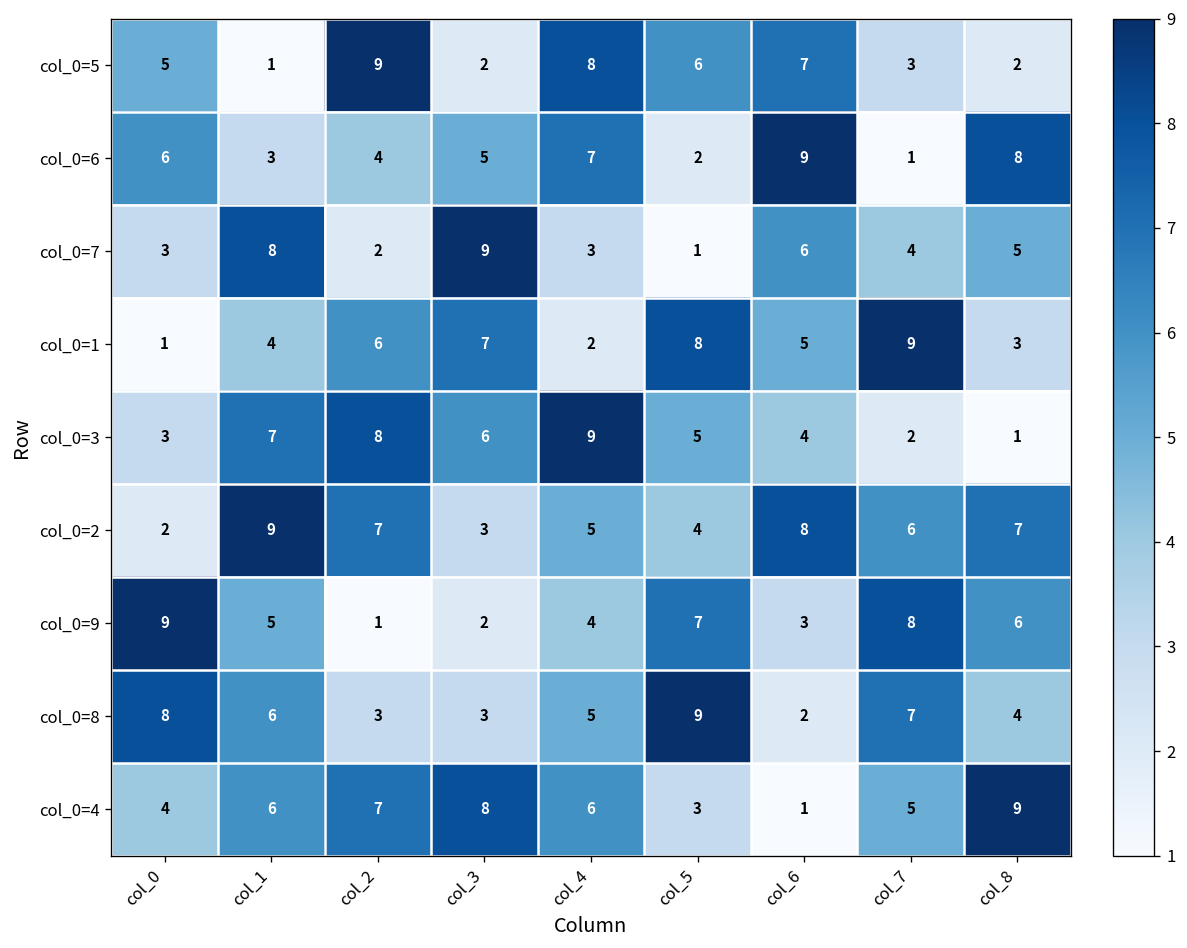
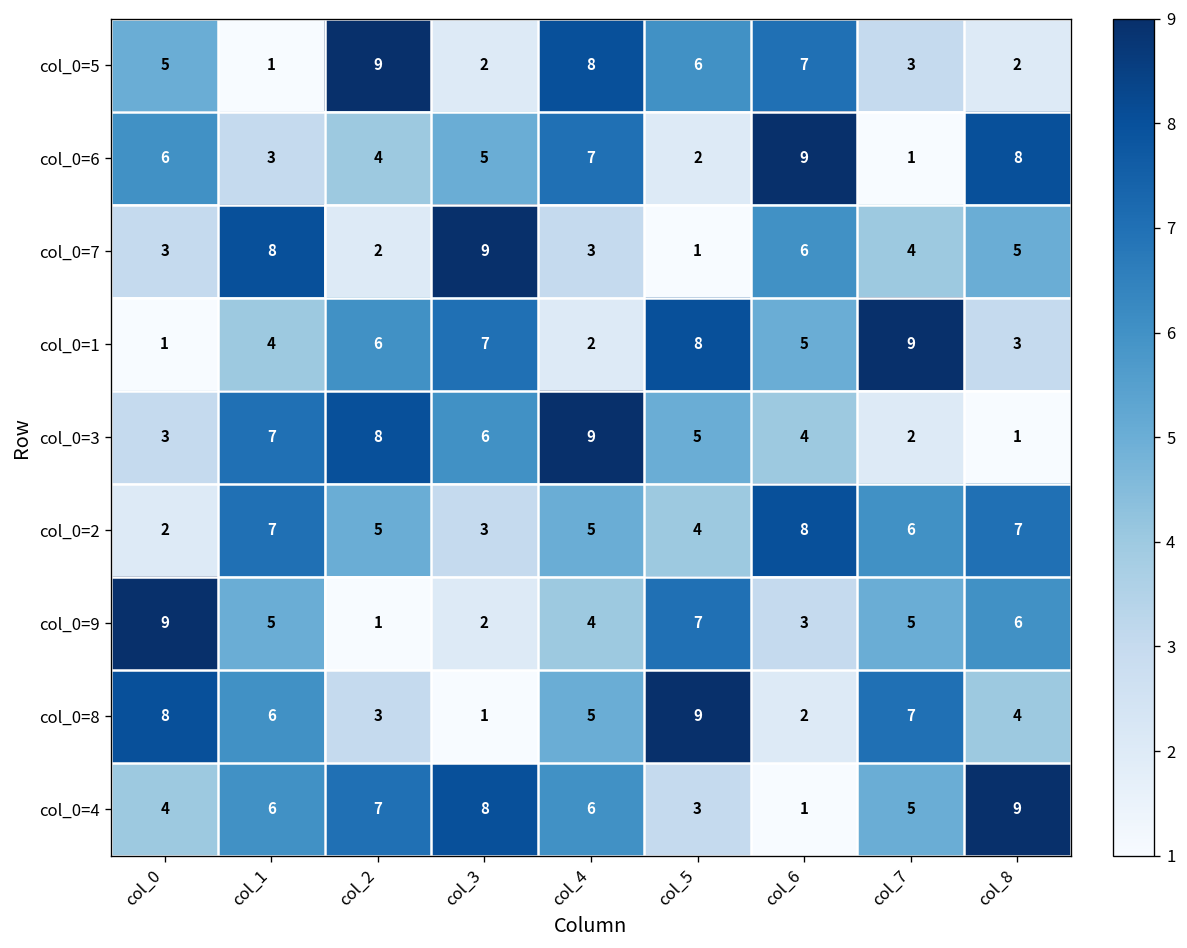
  {
    "col_0=5": {
      "col_0": 5,
      "col_1": 1,
      "col_2": 9,
      "col_3": 2,
      "col_4": 8,
      "col_5": 6,
      "col_6": 7,
      "col_7": 3,
      "col_8": 2
    },
    "col_0=6": {
      "col_0": 6,
      "col_1": 3,
      "col_2": 4,
      "col_3": 5,
      "col_4": 7,
      "col_5": 2,
      "col_6": 9,
      "col_7": 1,
      "col_8": 8
    },
    "col_0=7": {
      "col_0": 3,
      "col_1": 8,
      "col_2": 2,
      "col_3": 9,
      "col_4": 3,
      "col_5": 1,
      "col_6": 6,
      "col_7": 4,
      "col_8": 5
    },
    "col_0=1": {
      "col_0": 1,
      "col_1": 4,
      "col_2": 6,
      "col_3": 7,
      "col_4": 2,
      "col_5": 8,
      "col_6": 5,
      "col_7": 9,
      "col_8": 3
    },
    "col_0=3": {
      "col_0": 3,
      "col_1": 7,
      "col_2": 8,
      "col_3": 6,
      "col_4": 9,
      "col_5": 5,
      "col_6": 4,
      "col_7": 2,
      "col_8": 1
    },
    "col_0=2": {
      "col_0": 2,
-     "col_1": 9,
-     "col_2": 7,
+     "col_1": 7,
+     "col_2": 5,
      "col_3": 3,
      "col_4": 5,
      "col_5": 4,
      "col_6": 8,
      "col_7": 6,
      "col_8": 7
    },
    "col_0=9": {
      "col_0": 9,
      "col_1": 5,
      "col_2": 1,
      "col_3": 2,
      "col_4": 4,
      "col_5": 7,
      "col_6": 3,
-     "col_7": 8,
+     "col_7": 5,
      "col_8": 6
    },
    "col_0=8": {
      "col_0": 8,
      "col_1": 6,
      "col_2": 3,
-     "col_3": 3,
+     "col_3": 1,
      "col_4": 5,
      "col_5": 9,
      "col_6": 2,
      "col_7": 7,
      "col_8": 4
    },
    "col_0=4": {
      "col_0": 4,
      "col_1": 6,
      "col_2": 7,
      "col_3": 8,
      "col_4": 6,
      "col_5": 3,
      "col_6": 1,
      "col_7": 5,
      "col_8": 9
    }
  }
